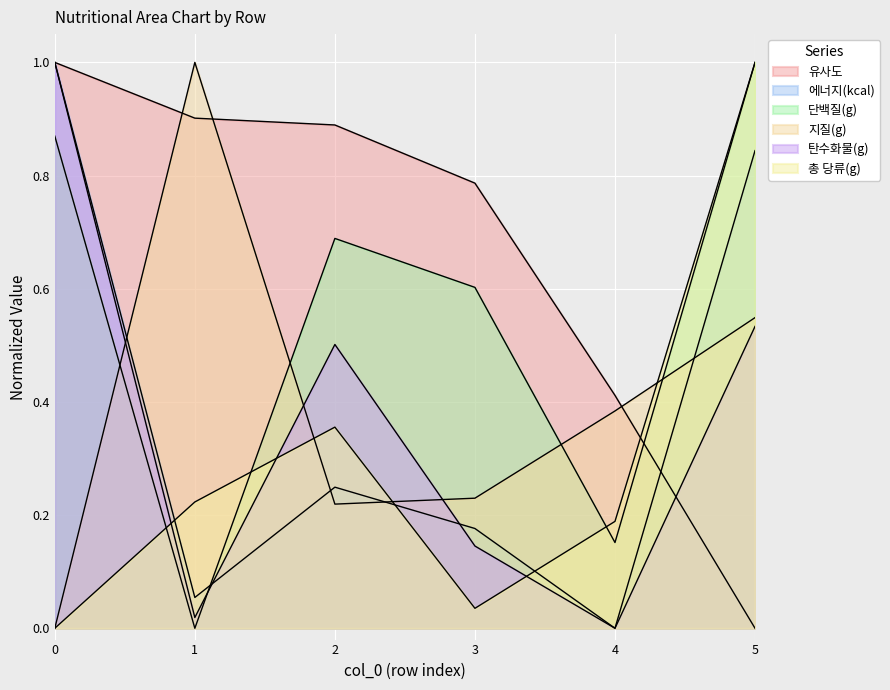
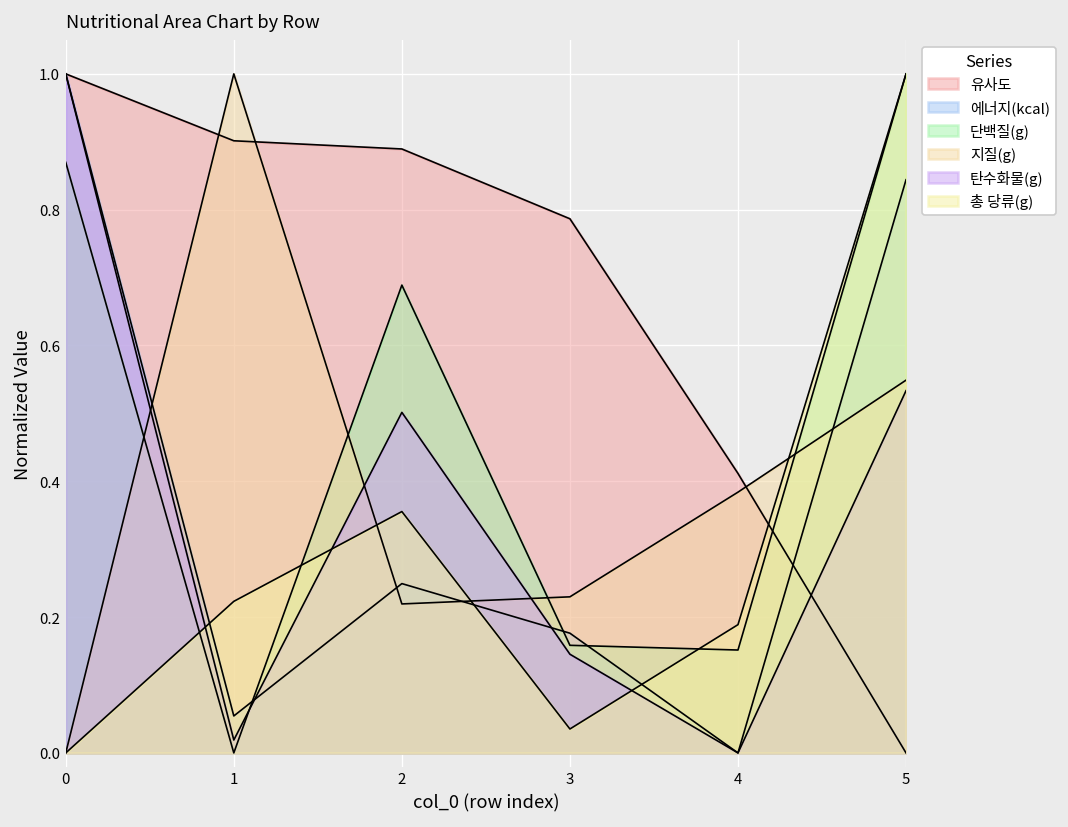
  {
    "단백질(g)": {
      "0": 0.87,
      "1": 0.00,
      "2": 0.69,
-     "3": 0.60,
+     "3": 0.16,
      "4": 0.15
    }
  }
